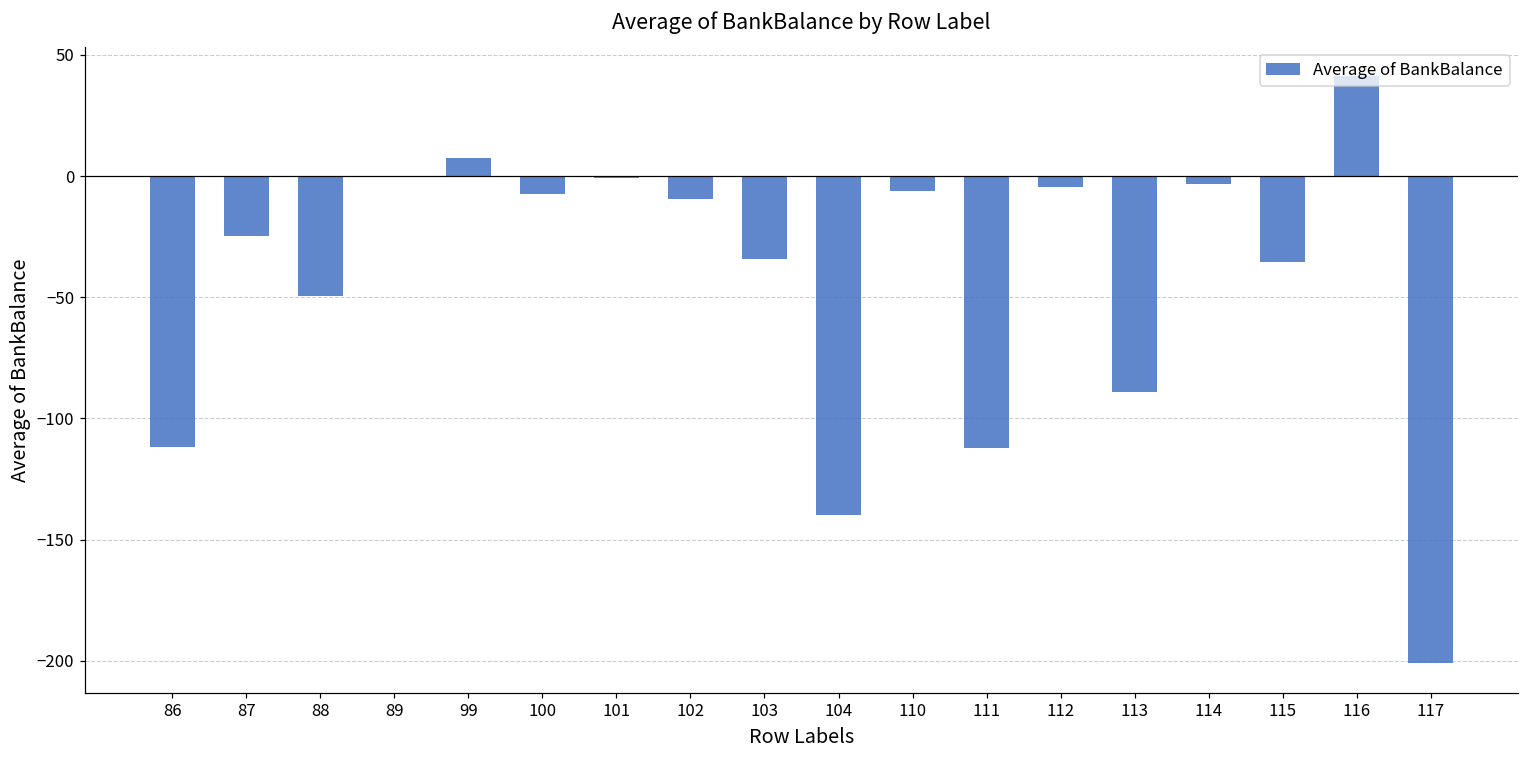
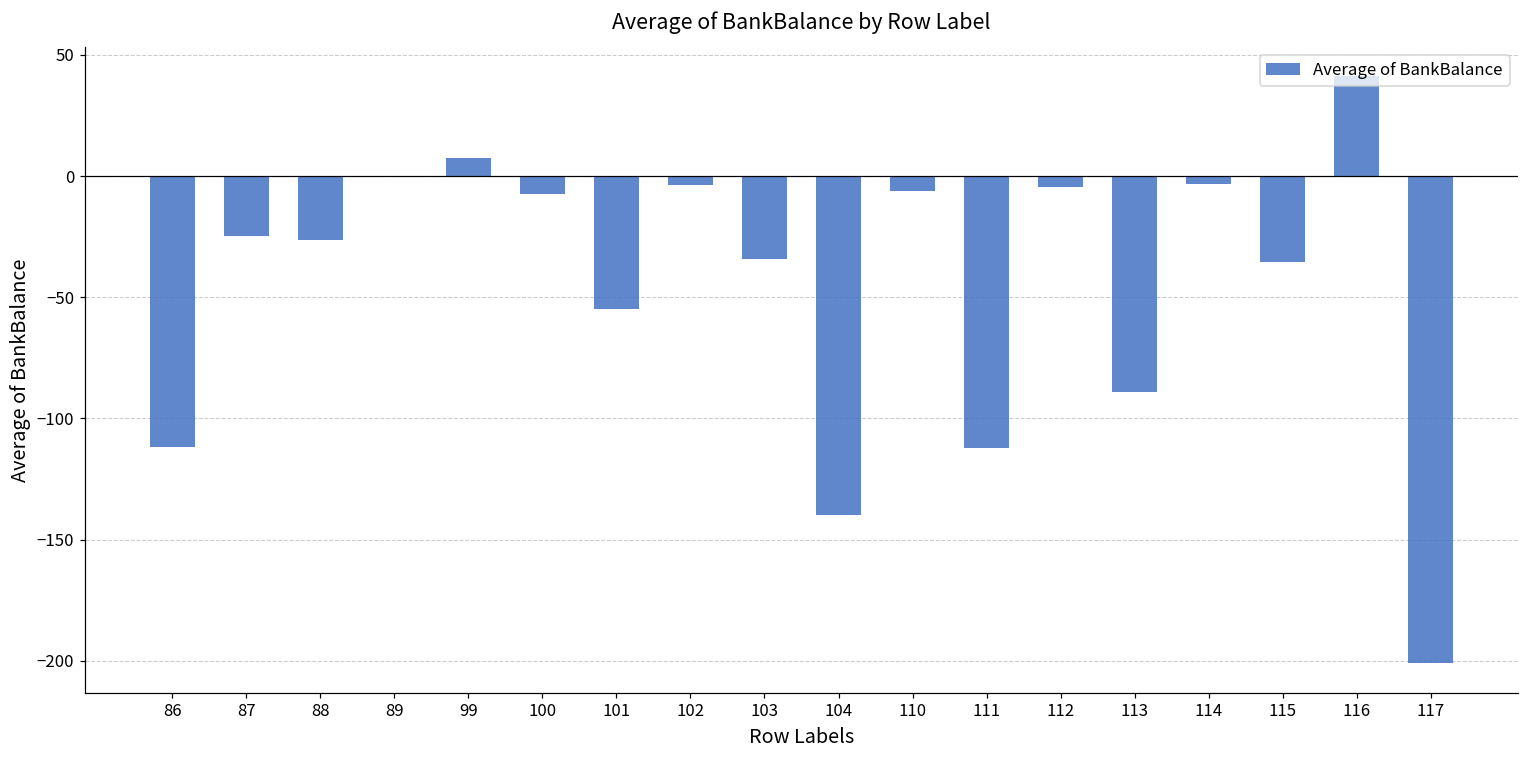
  {
    "86": -112,
    "87": -25,
-   "88": -50,
+   "88": -26,
    "89": 0,
    "99": 8,
    "100": -8,
-   "101": -1,
-   "102": -9,
+   "101": -55,
+   "102": -4,
    "103": -34,
    "104": -140,
    "110": -6,
    "111": -112,
    "112": -4,
    "113": -89,
    "114": -3,
    "115": -36,
    "117": -201
  }
